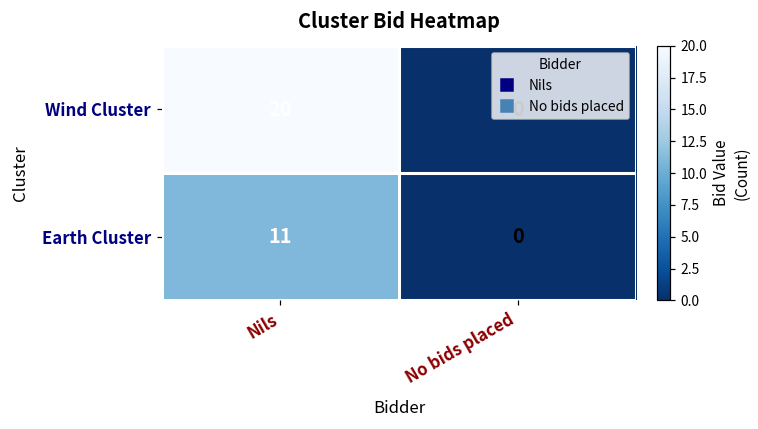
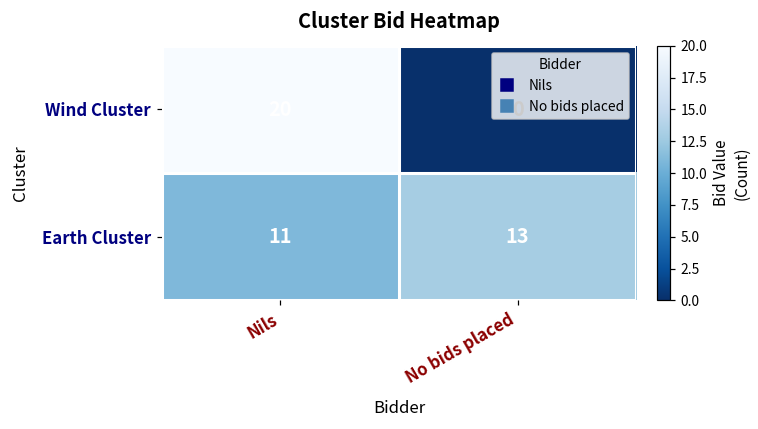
  {
    "Earth Cluster": {
      "Nils": 11,
-     "No bids placed": 0
+     "No bids placed": 13
    }
  }
